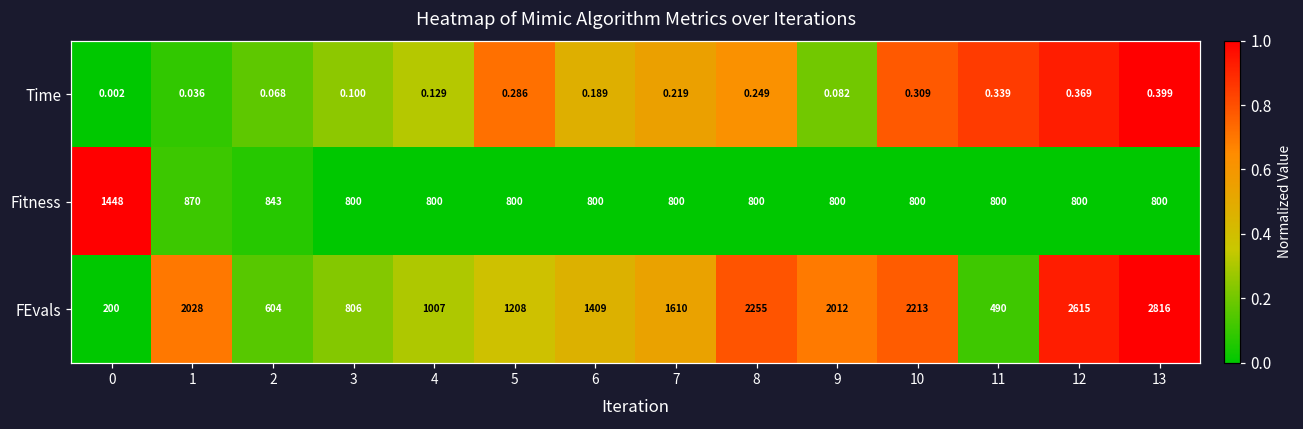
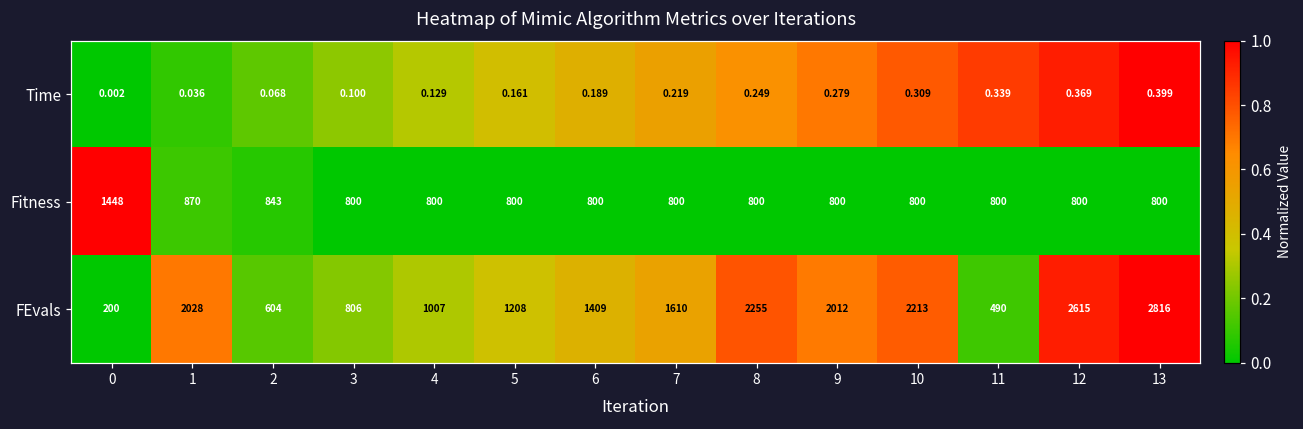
  {
    "Time": {
      "0": 0.002,
      "1": 0.036,
      "2": 0.068,
      "3": 0.100,
      "4": 0.129,
-     "5": 0.286,
+     "5": 0.161,
      "6": 0.189,
      "7": 0.219,
      "8": 0.249,
-     "9": 0.082,
+     "9": 0.279,
      "10": 0.309,
      "11": 0.339,
      "12": 0.369,
      "13": 0.399
    },
    "Fitness": {
      "0": 1448,
      "1": 870,
      "2": 843,
      "3": 800,
      "4": 800,
      "5": 800,
      "6": 800,
      "7": 800,
      "8": 800,
      "9": 800,
      "10": 800,
      "11": 800,
      "12": 800,
      "13": 800
    },
    "FEvals": {
      "0": 200,
      "1": 2028,
      "2": 604,
      "3": 806,
      "4": 1007,
      "5": 1208,
      "6": 1409,
      "7": 1610,
      "8": 2255,
      "9": 2012,
      "10": 2213,
      "11": 490,
      "12": 2615,
      "13": 2816
    }
  }
